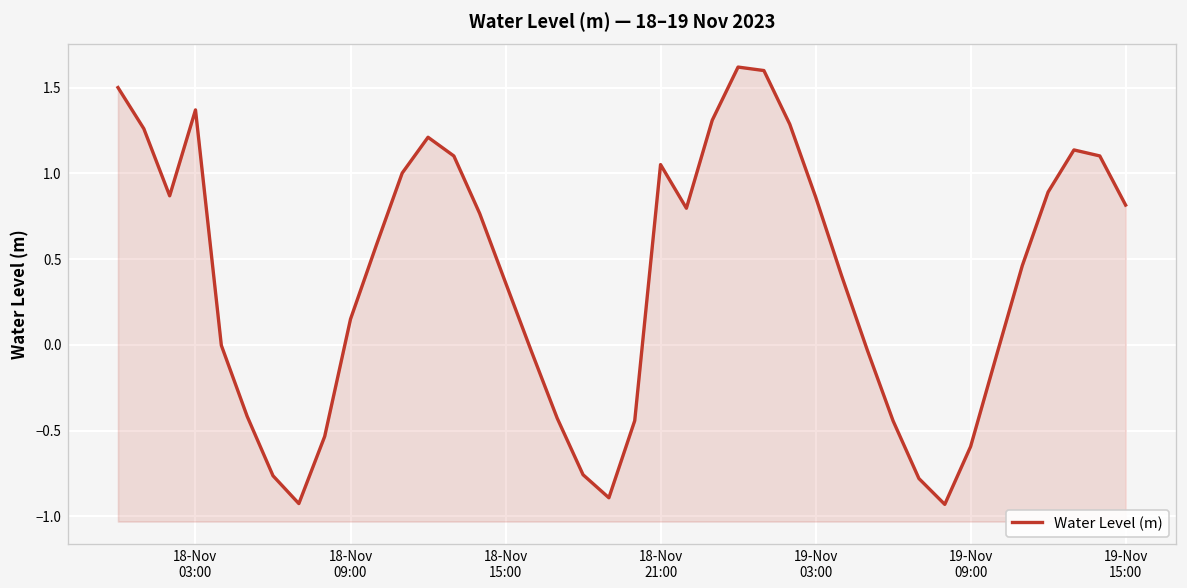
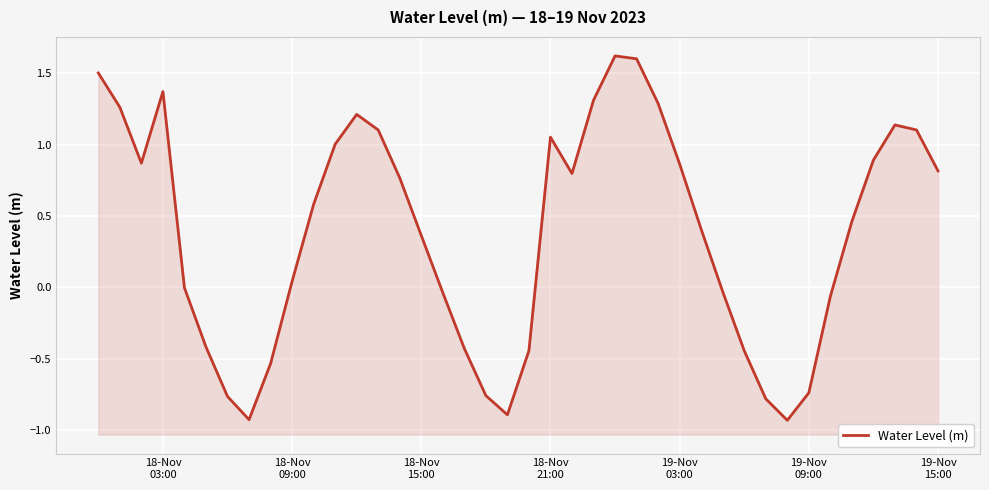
  {
    "18-Nov 03:00": 1.37,
-   "18-Nov 09:00": 0.15,
+   "18-Nov 09:00": 0.04,
    "18-Nov 15:00": 0.36,
    "18-Nov 21:00": 1.05,
    "19-Nov 03:00": 0.86,
-   "19-Nov 09:00": -0.59,
+   "19-Nov 09:00": -0.74,
    "19-Nov 15:00": 0.82
  }
